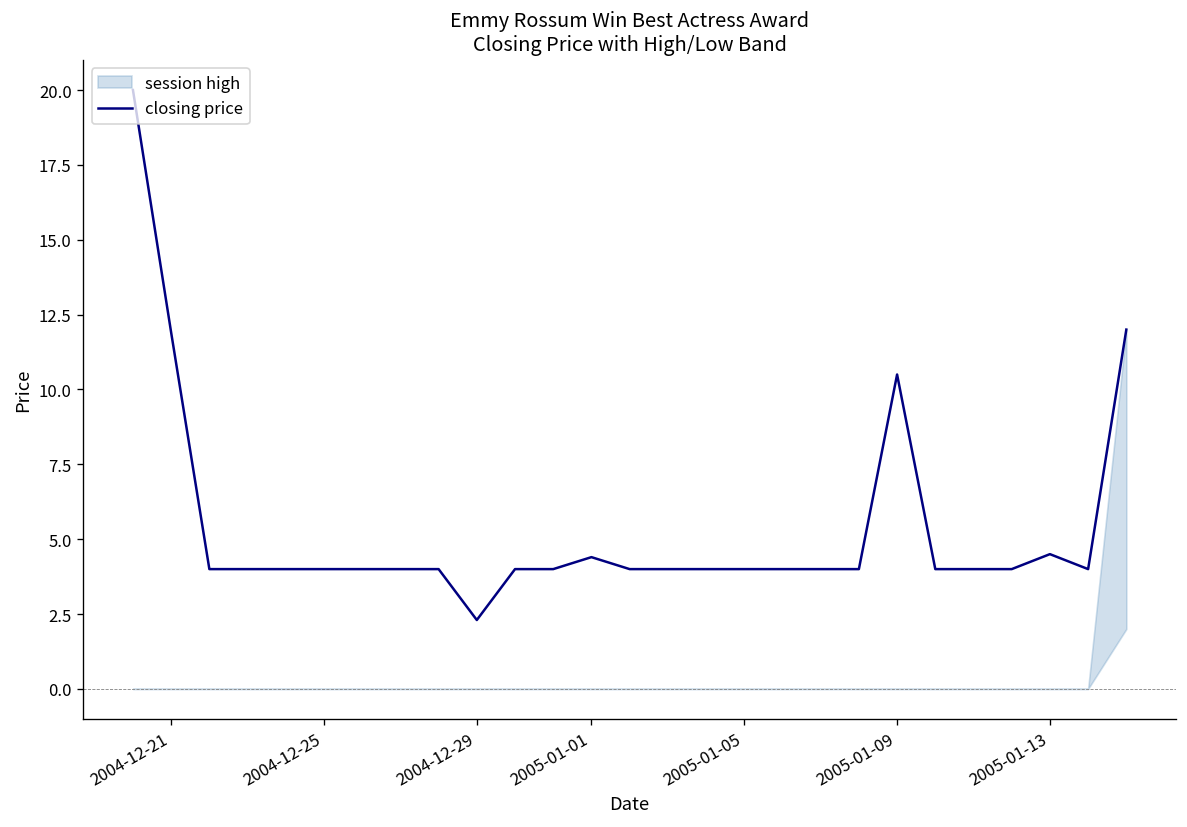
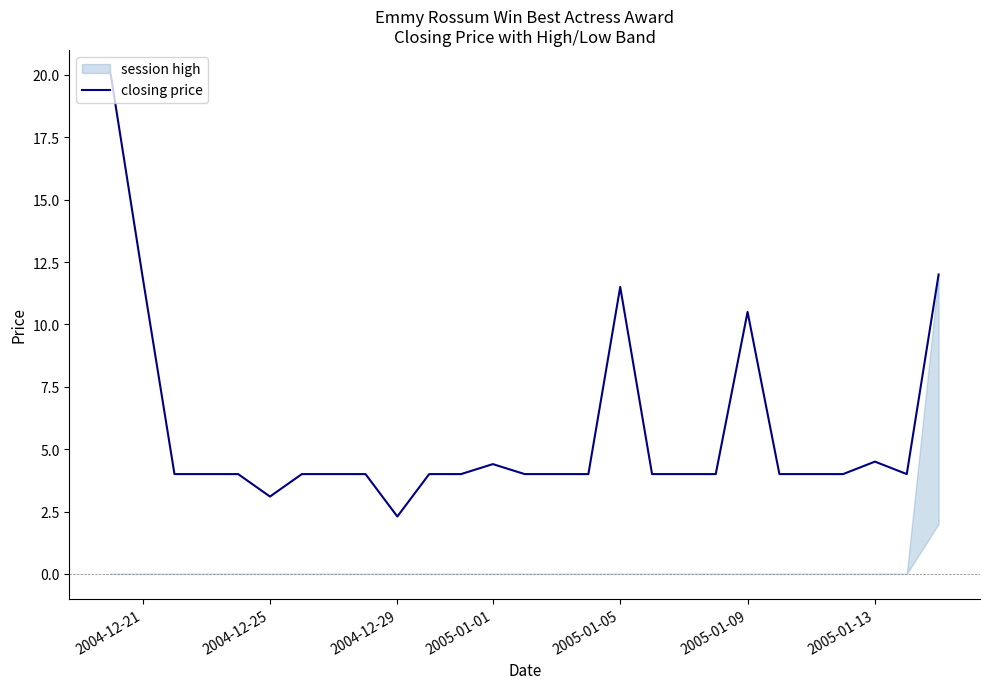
  {
    "closing price": {
      "2004-12-21": 11.9,
-     "2004-12-25": 4.0,
+     "2004-12-25": 3.1,
      "2004-12-29": 2.3,
      "2005-01-01": 4.4,
-     "2005-01-05": 4.0,
+     "2005-01-05": 11.5,
      "2005-01-09": 10.5,
      "2005-01-13": 4.5
    }
  }
